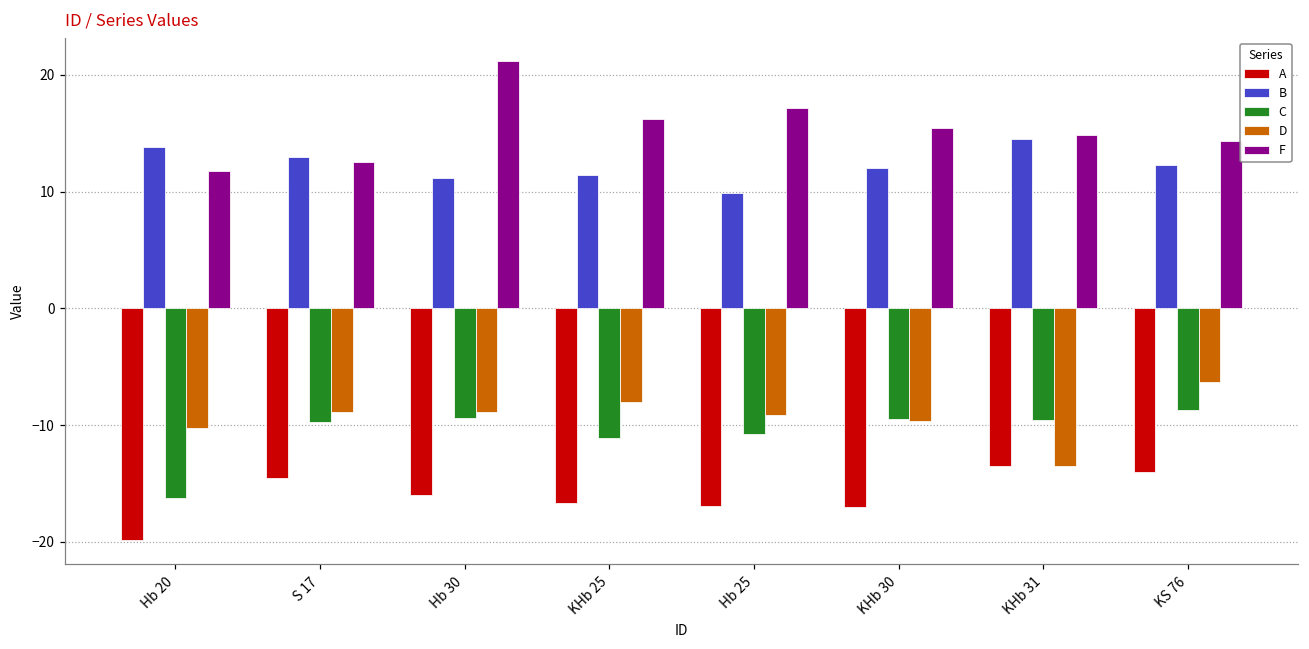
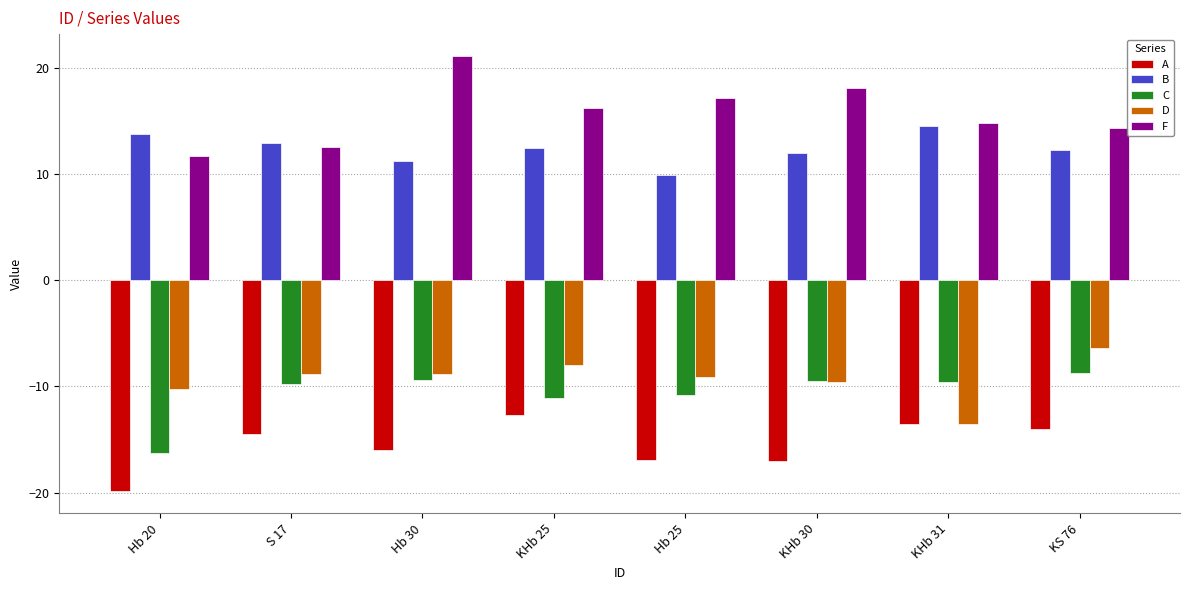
  {
    "A": {
      "Hb 20": -19.9,
      "S 17": -14.5,
      "Hb 30": -16.0,
-     "KHb 25": -16.7,
+     "KHb 25": -12.7,
      "Hb 25": -17.0,
      "KHb 30": -17.0,
      "KHb 31": -13.5,
      "KS 76": -14.0
    },
    "B": {
      "Hb 20": 13.8,
      "S 17": 12.9,
      "Hb 30": 11.2,
-     "KHb 25": 11.4,
+     "KHb 25": 12.5,
      "Hb 25": 9.9,
      "KHb 30": 12.0,
      "KHb 31": 14.5,
      "KS 76": 12.3
    },
    "C": {
      "Hb 20": -16.3,
      "S 17": -9.8,
      "Hb 30": -9.4,
      "KHb 25": -11.1,
      "Hb 25": -10.8,
      "KHb 30": -9.5,
      "KHb 31": -9.6,
      "KS 76": -8.7
    },
    "D": {
      "Hb 20": -10.2,
      "S 17": -8.9,
      "Hb 30": -8.9,
      "KHb 25": -8.0,
      "Hb 25": -9.1,
      "KHb 30": -9.6,
      "KHb 31": -13.5,
      "KS 76": -6.3
    },
    "F": {
      "Hb 20": 11.8,
      "S 17": 12.6,
      "Hb 30": 21.2,
      "KHb 25": 16.2,
      "Hb 25": 17.2,
-     "KHb 30": 15.5,
+     "KHb 30": 18.1,
      "KHb 31": 14.8,
      "KS 76": 14.4
    }
  }
